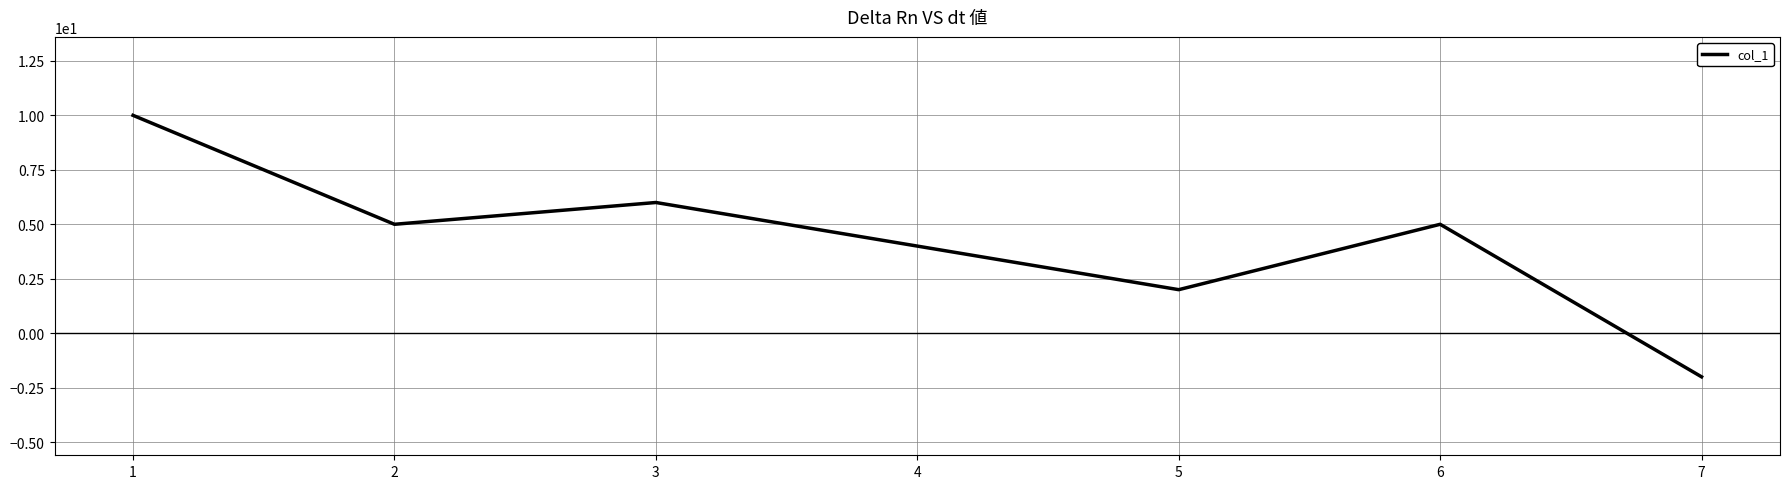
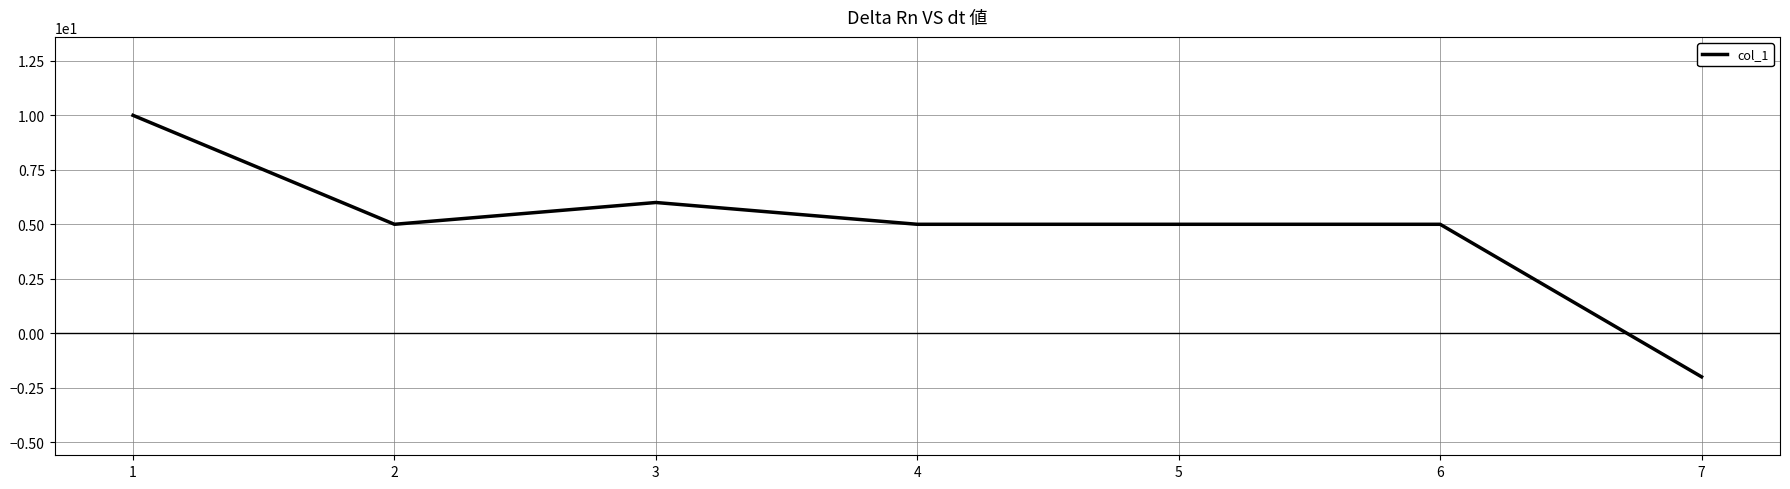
  {
    "1": 10,
    "2": 5,
    "3": 6,
-   "4": 4,
-   "5": 2,
+   "4": 5,
+   "5": 5,
    "6": 5,
    "7": -2
  }
